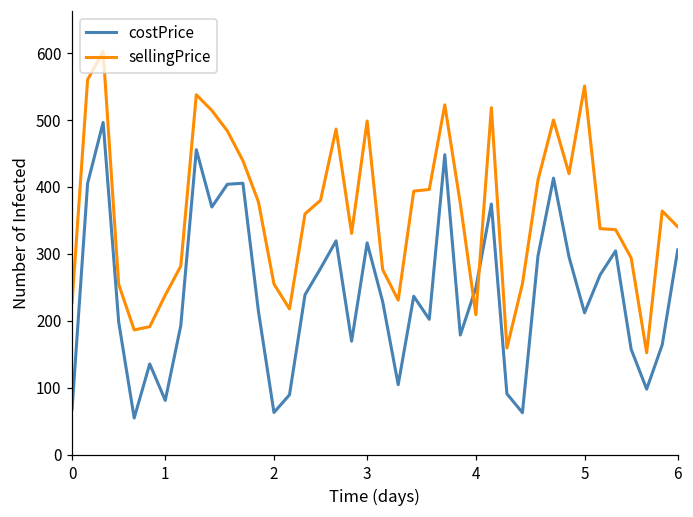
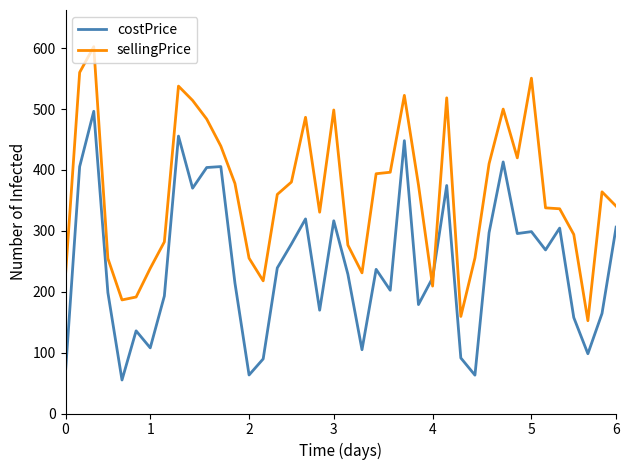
  {
    "costPrice": {
      "0": 70,
-     "1": 80,
+     "1": 110,
      "2": 60,
      "3": 320,
-     "4": 250,
-     "5": 210,
+     "4": 220,
+     "5": 300,
      "6": 310
    },
    "sellingPrice": {
      "0": 230,
      "1": 240,
      "2": 260,
      "3": 500,
      "4": 210,
      "5": 550,
      "6": 340
    }
  }
